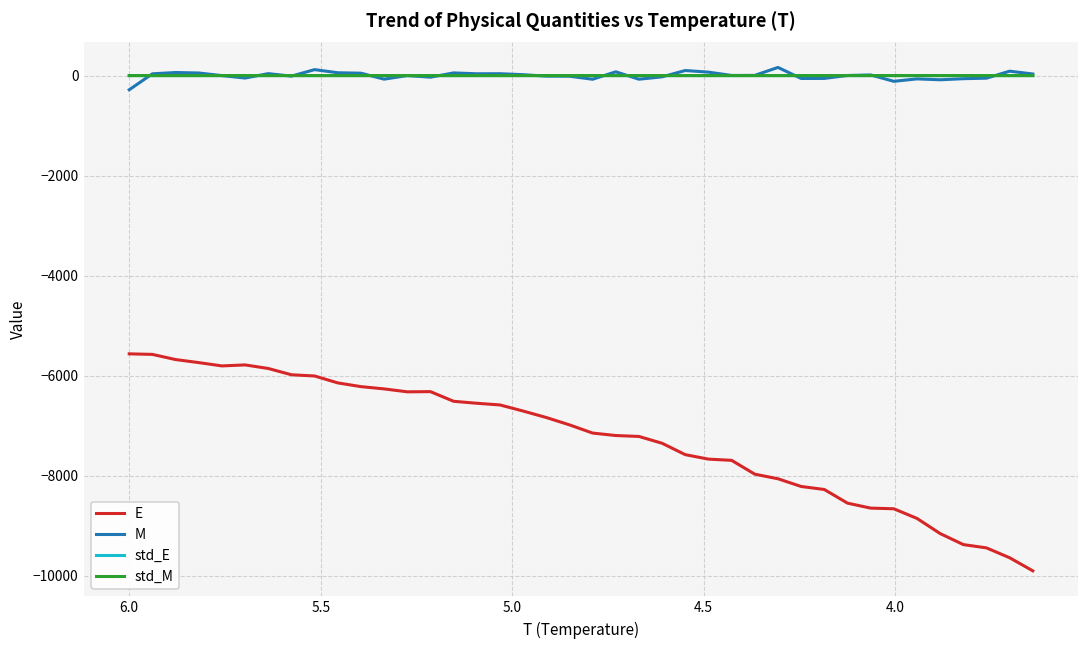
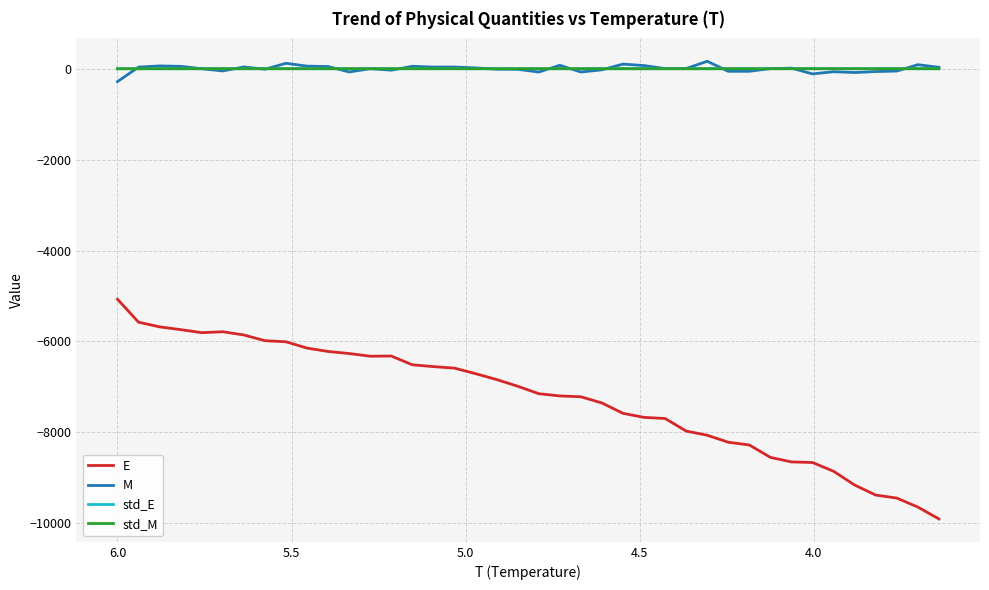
  {
    "E": {
-     "6.0": -5600
+     "6.0": -5100
    },
    "M": {
      "6.0": -300
    },
    "std_M": {
      "6.0": 0
    }
  }
